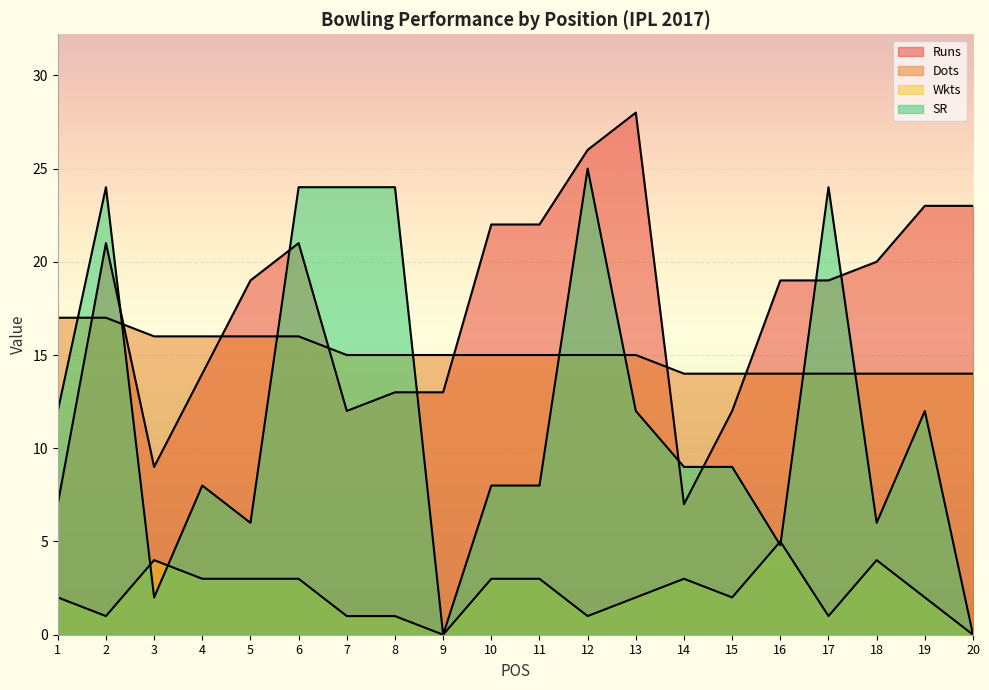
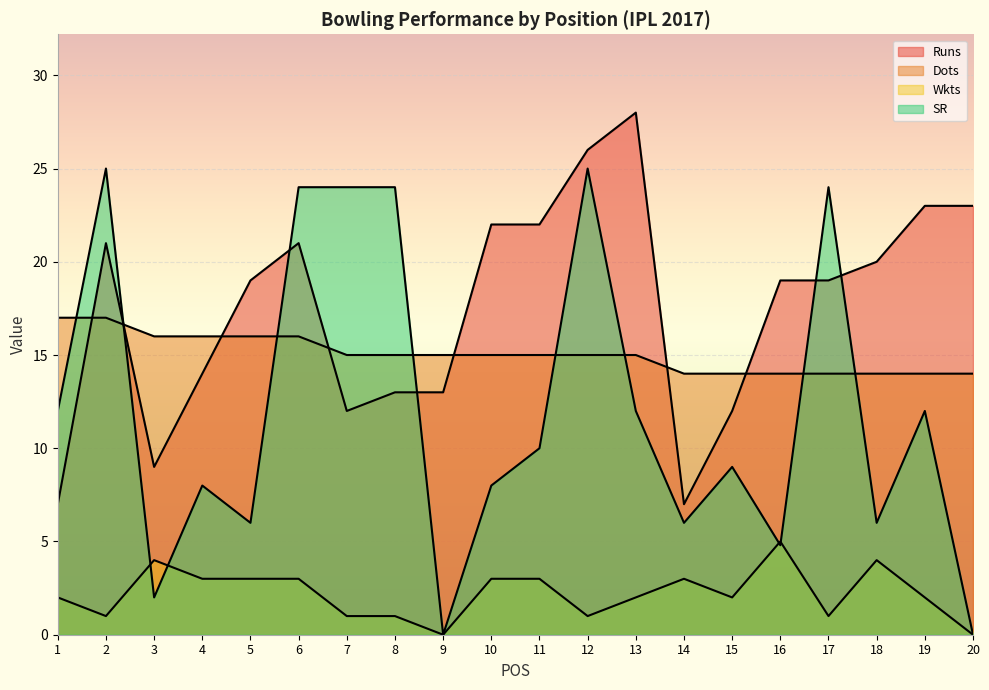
  {
    "SR": {
      "1": 12,
-     "2": 24,
+     "2": 25,
      "3": 2,
      "4": 8,
      "5": 6,
      "6": 24,
      "7": 24,
      "8": 24,
      "10": 8,
-     "11": 8,
+     "11": 10,
      "12": 25,
      "13": 12,
-     "14": 9,
+     "14": 6,
      "15": 9,
      "16": 4.8,
      "17": 24,
      "18": 6,
      "19": 12
    }
  }
